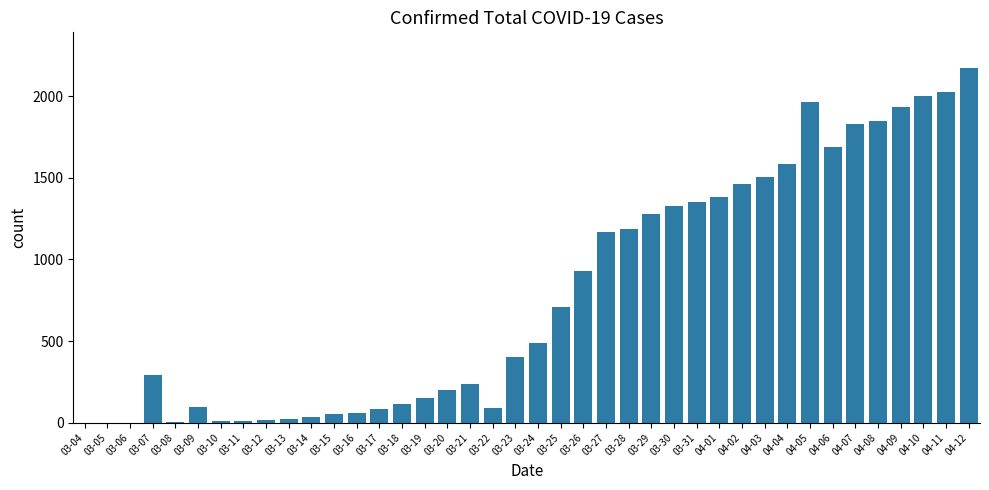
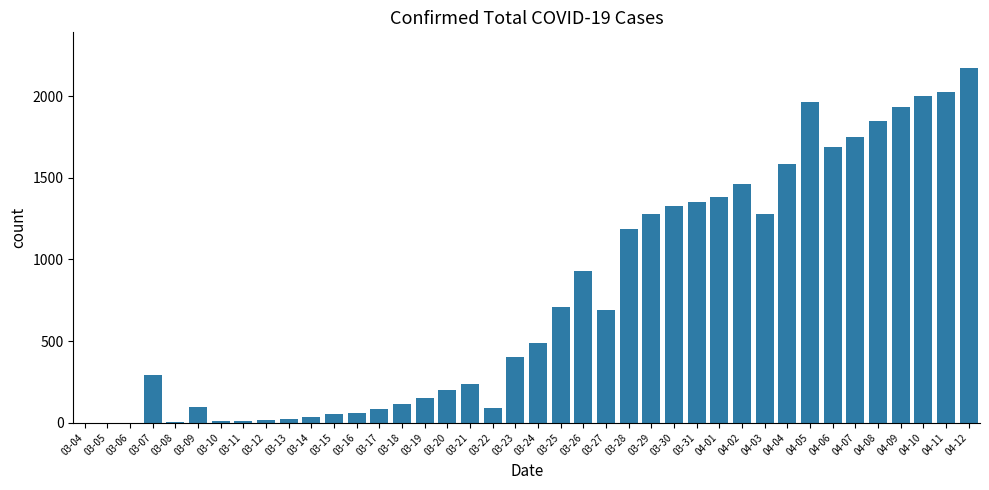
  {
    "03-04": 0,
    "03-07": 290,
    "03-09": 100,
    "03-12": 20,
    "03-13": 20,
    "03-14": 40,
    "03-15": 50,
    "03-16": 60,
    "03-17": 90,
    "03-18": 120,
    "03-19": 150,
    "03-20": 200,
    "03-21": 240,
    "03-22": 90,
    "03-23": 400,
    "03-24": 490,
    "03-25": 710,
    "03-26": 930,
-   "03-27": 1170,
+   "03-27": 690,
    "03-28": 1190,
    "03-29": 1280,
    "03-30": 1330,
    "03-31": 1350,
    "04-01": 1380,
    "04-02": 1460,
-   "04-03": 1510,
+   "04-03": 1280,
    "04-04": 1590,
    "04-05": 1970,
    "04-06": 1690,
-   "04-07": 1830,
+   "04-07": 1750,
    "04-08": 1850,
    "04-09": 1930,
    "04-10": 2000,
    "04-11": 2030,
    "04-12": 2170
  }
